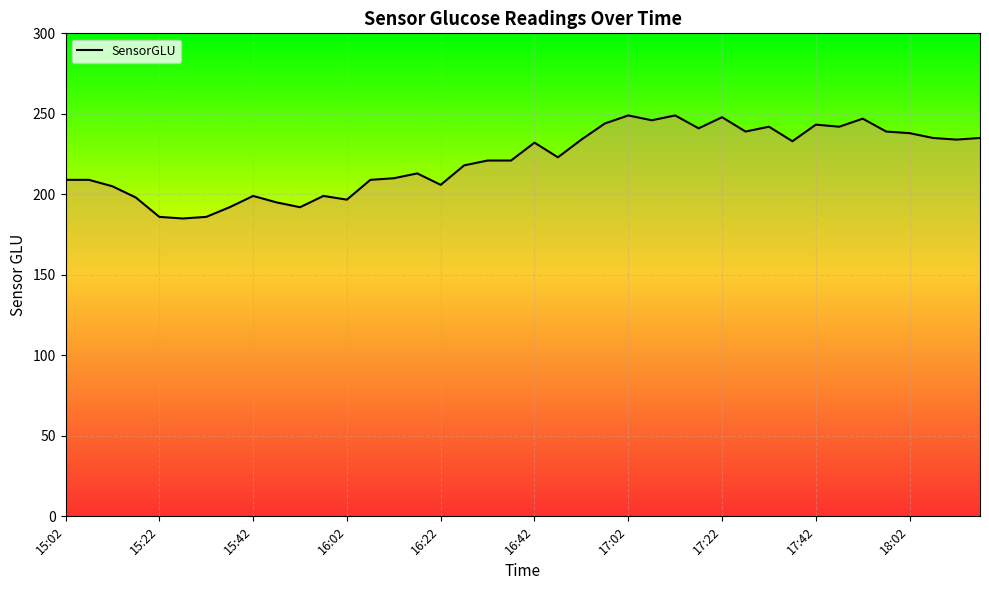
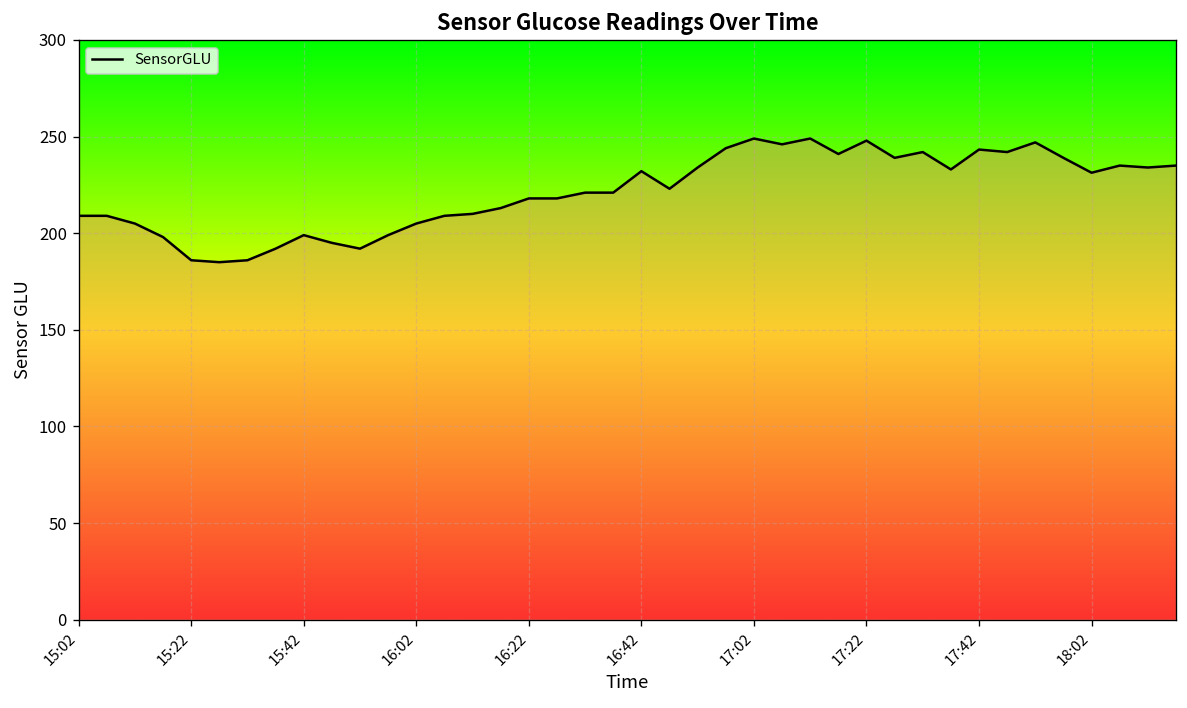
  {
    "15:02": 209,
    "15:22": 186,
    "15:42": 199,
-   "16:02": 197,
-   "16:22": 206,
+   "16:02": 205,
+   "16:22": 218,
    "16:42": 232,
    "17:02": 249,
    "17:22": 248,
    "17:42": 243,
-   "18:02": 238
+   "18:02": 231
  }
